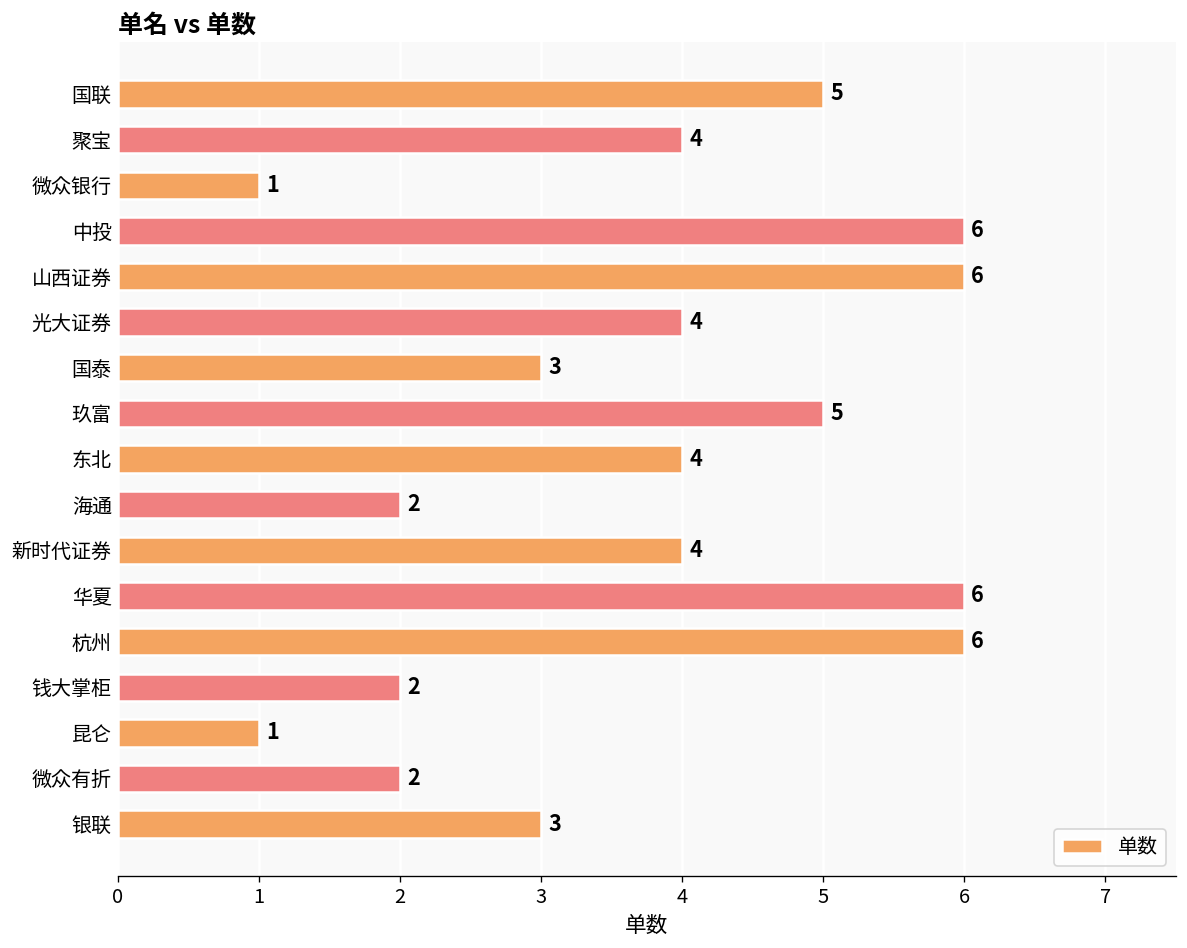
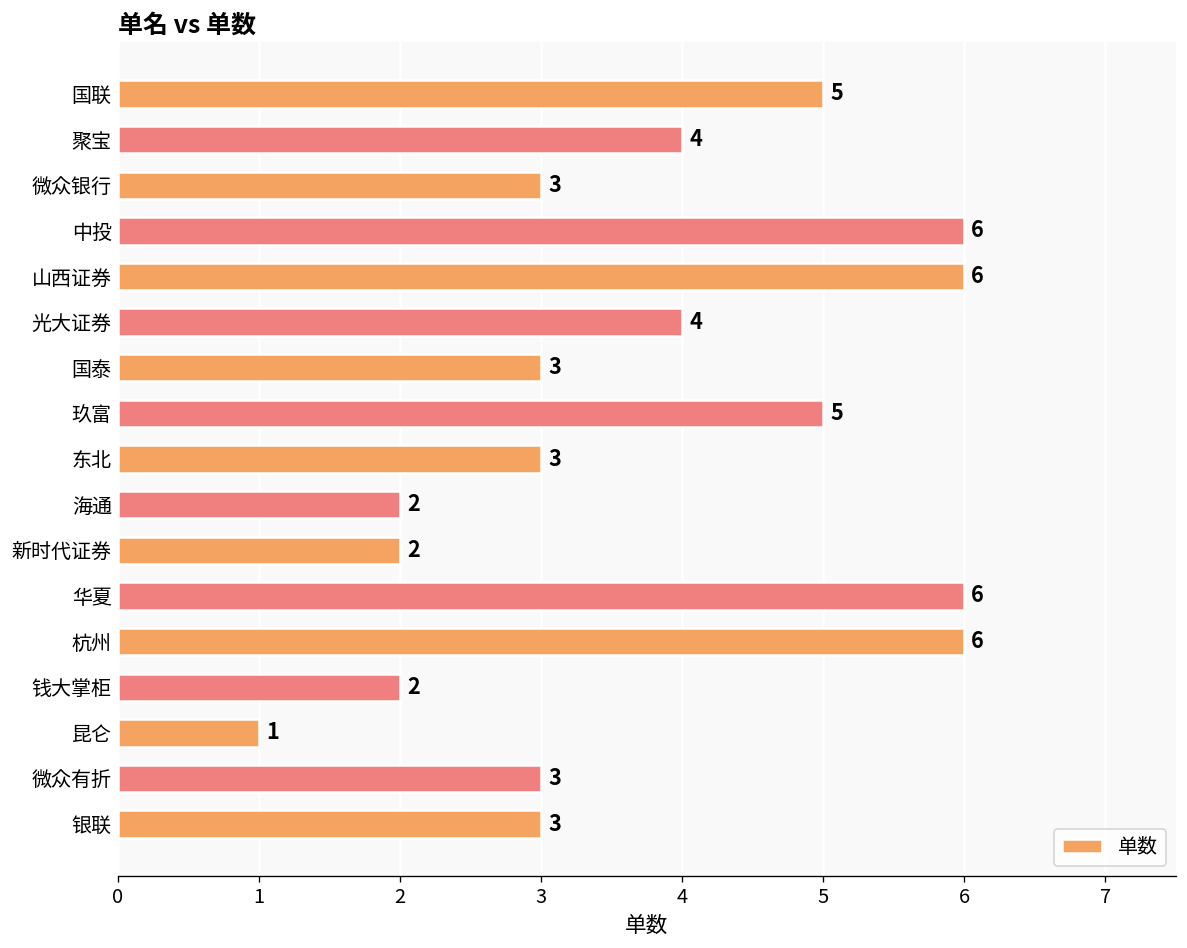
  {
    "国联": 5,
    "聚宝": 4,
-   "微众银行": 1,
+   "微众银行": 3,
    "中投": 6,
    "山西证券": 6,
    "光大证券": 4,
    "国泰": 3,
    "玖富": 5,
-   "东北": 4,
+   "东北": 3,
    "海通": 2,
-   "新时代证券": 4,
+   "新时代证券": 2,
    "华夏": 6,
    "杭州": 6,
    "钱大掌柜": 2,
    "昆仑": 1,
-   "微众有折": 2,
+   "微众有折": 3,
    "银联": 3
  }
